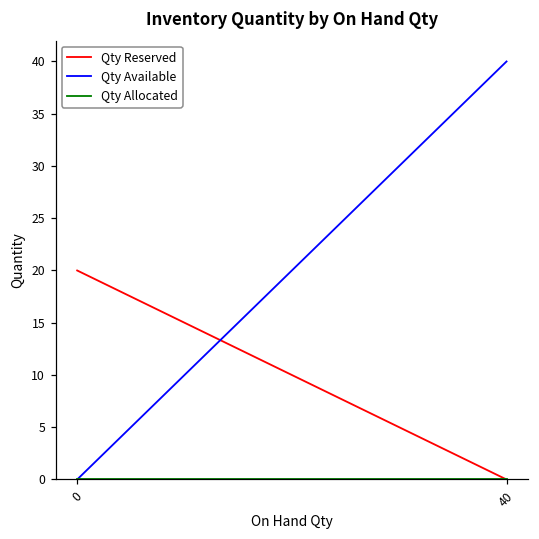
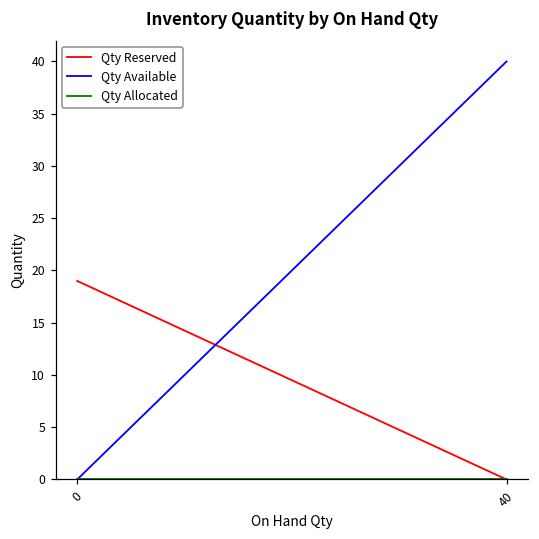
  {
    "Qty Reserved": {
-     "0": 20
+     "0": 19
    },
    "Qty Available": {
      "40": 40
    }
  }
